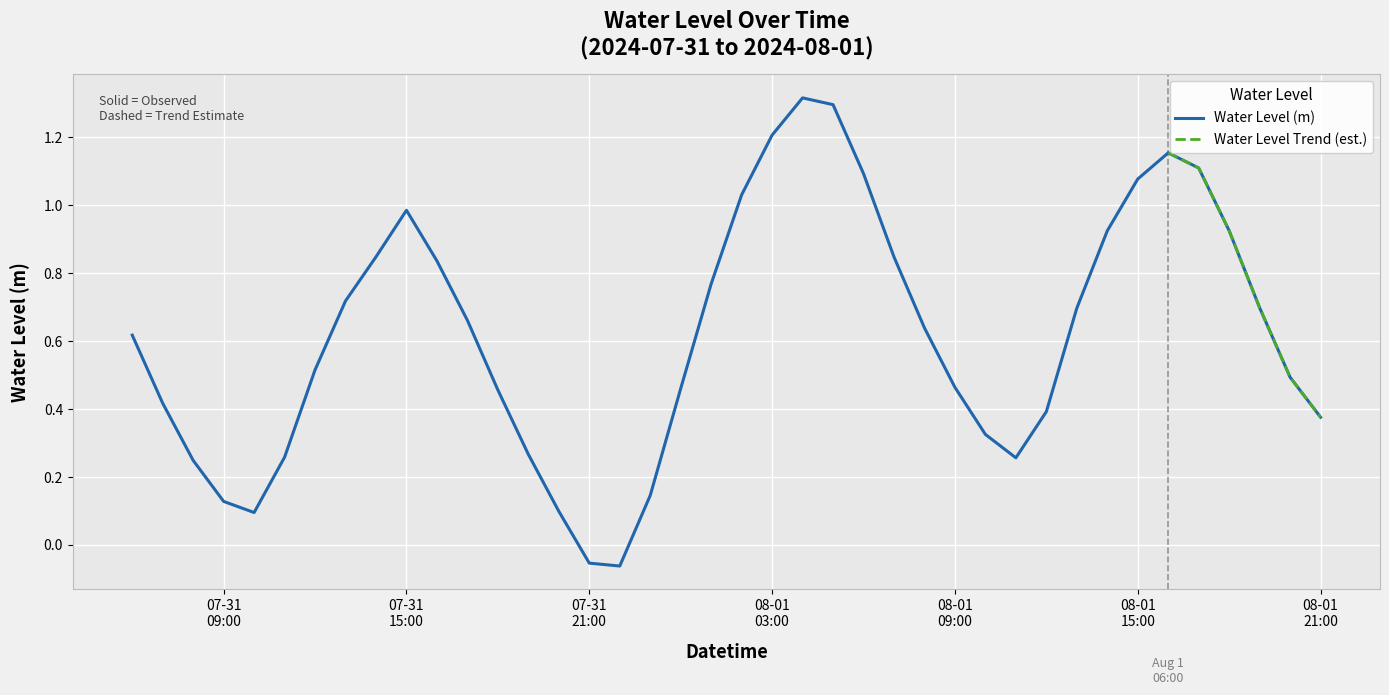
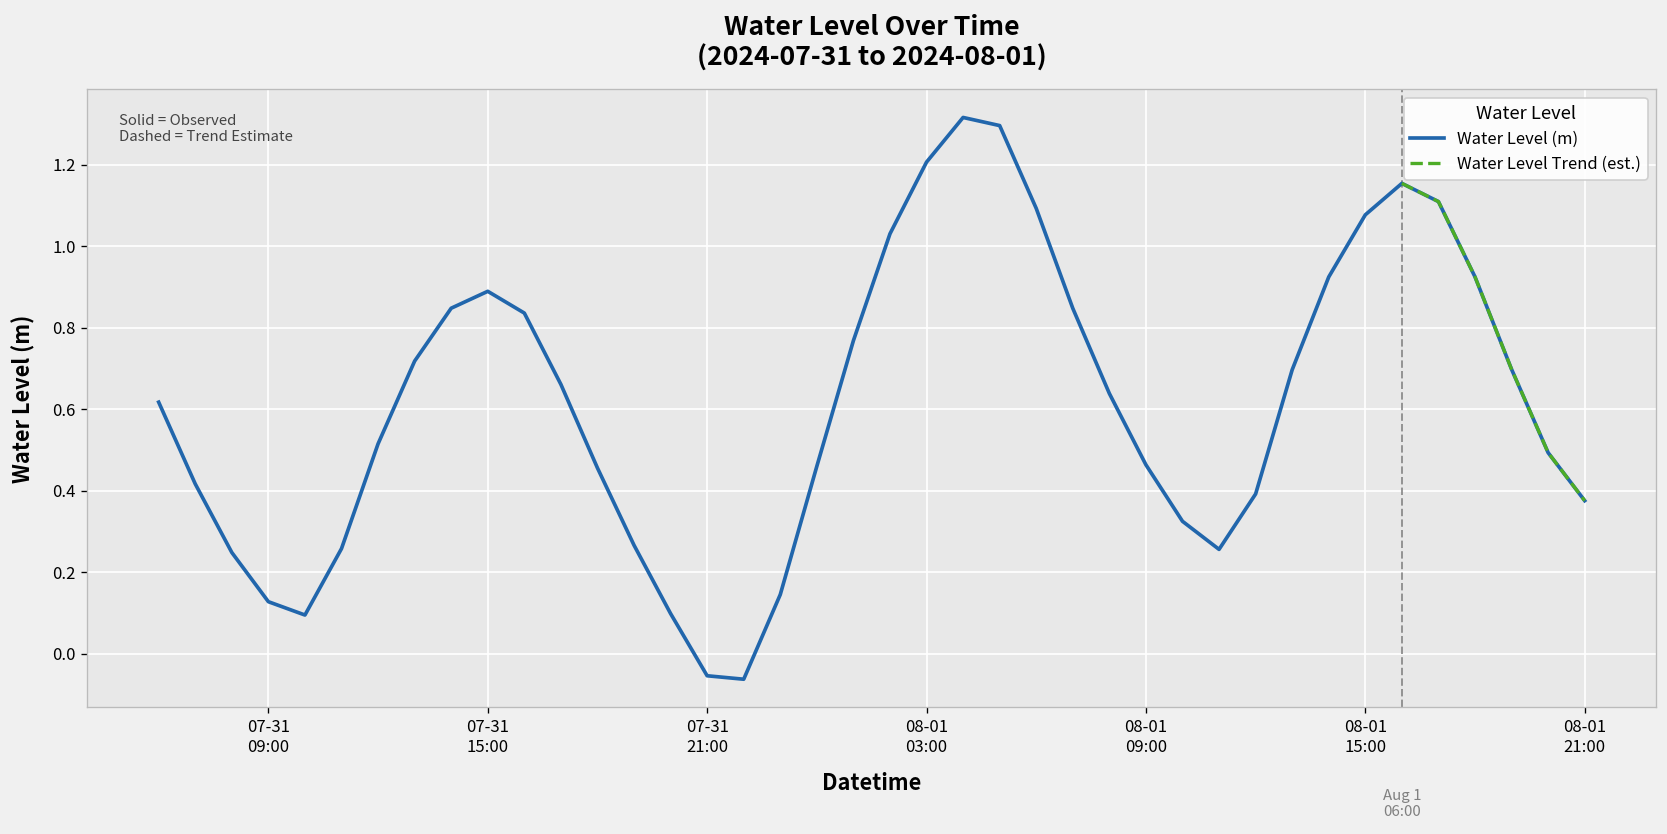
  {
    "Water Level (m)": {
      "07-31 09:00": 0.13,
-     "07-31 15:00": 0.98,
+     "07-31 15:00": 0.89,
      "07-31 21:00": -0.05,
      "08-01 03:00": 1.21,
      "08-01 09:00": 0.46,
      "08-01 15:00": 1.08
    }
  }
